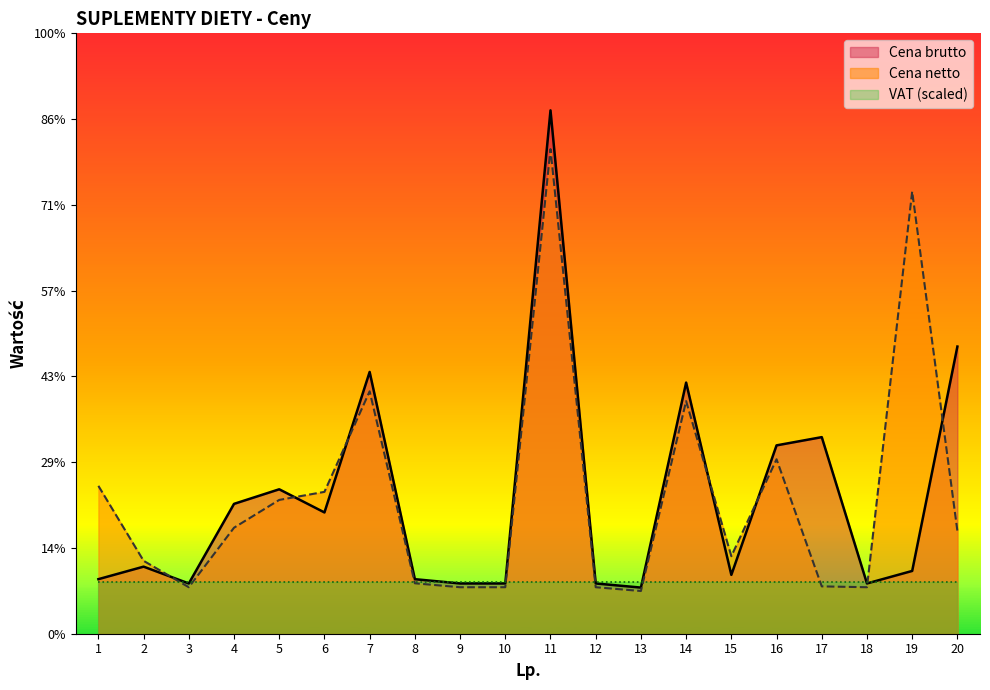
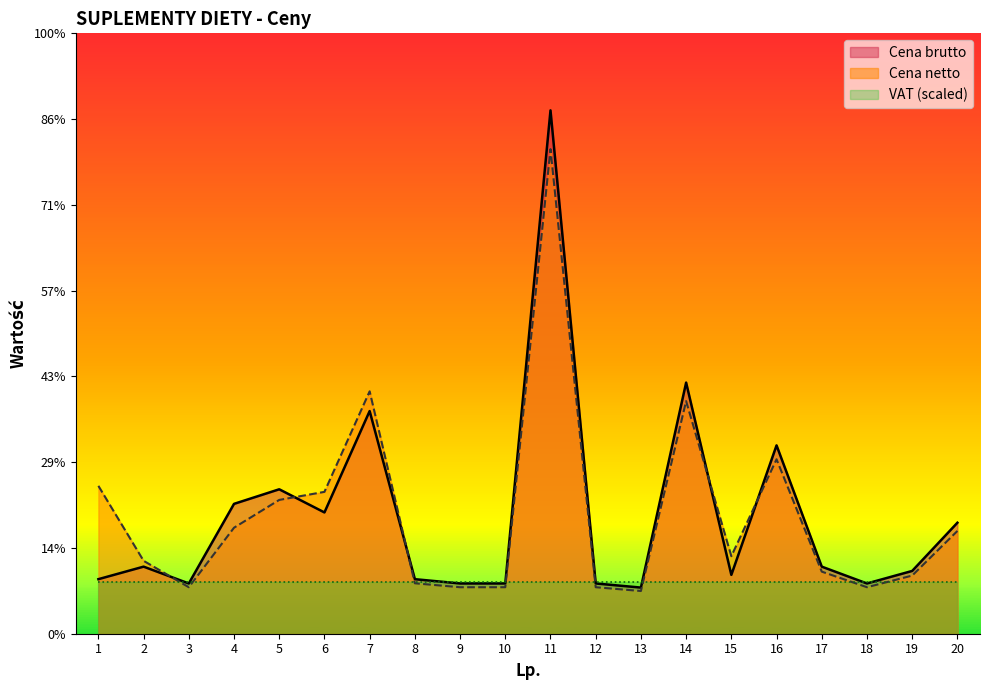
  {
    "Cena brutto": {
      "1": "9%",
      "2": "11%",
      "4": "22%",
      "5": "24%",
      "6": "20%",
-     "7": "44%",
+     "7": "37%",
      "8": "9%",
      "11": "87%",
      "13": "8%",
      "14": "42%",
      "15": "10%",
      "16": "31%",
-     "17": "33%",
+     "17": "11%",
      "19": "10%",
-     "20": "48%"
+     "20": "18%"
    },
    "Cena netto": {
      "1": "25%",
      "2": "12%",
      "3": "8%",
      "4": "18%",
      "5": "22%",
      "6": "24%",
      "7": "40%",
      "9": "8%",
      "10": "8%",
      "11": "81%",
      "12": "8%",
      "13": "7%",
      "14": "39%",
      "15": "13%",
      "16": "29%",
-     "17": "8%",
+     "17": "10%",
      "18": "8%",
-     "19": "74%",
+     "19": "10%",
      "20": "17%"
    },
    "VAT (scaled)": {
      "1": "9%",
      "2": "9%",
      "4": "9%",
      "5": "9%",
      "6": "9%",
      "7": "9%",
      "11": "9%",
      "13": "9%",
      "14": "9%",
      "15": "9%",
      "16": "9%",
      "17": "9%",
      "19": "9%",
      "20": "9%"
    }
  }
